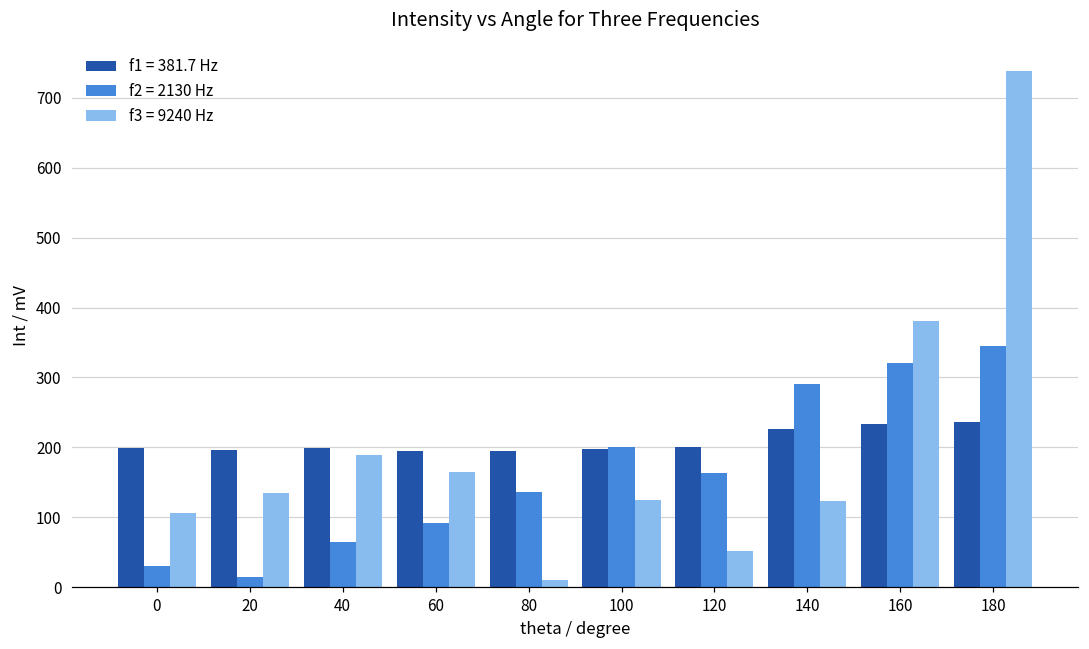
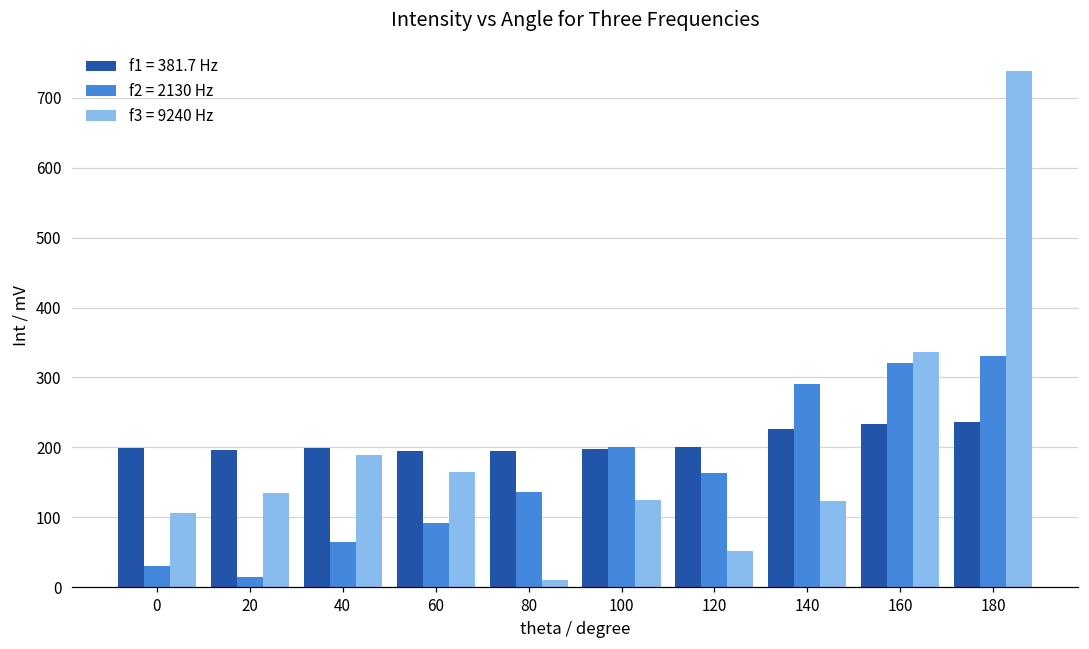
  {
    "f1 = 381.7 Hz": {
      "0": 200,
      "20": 200,
      "40": 200,
      "60": 200,
      "80": 200,
      "100": 200,
      "120": 200,
      "140": 230,
      "160": 230,
      "180": 240
    },
    "f2 = 2130 Hz": {
      "0": 30,
      "20": 10,
      "40": 60,
      "60": 90,
      "80": 140,
      "100": 200,
      "120": 160,
      "140": 290,
      "160": 320,
-     "180": 340
+     "180": 330
    },
    "f3 = 9240 Hz": {
      "0": 110,
      "20": 130,
      "40": 190,
      "60": 170,
      "80": 10,
      "100": 120,
      "120": 50,
      "140": 120,
-     "160": 380,
+     "160": 340,
      "180": 740
    }
  }
